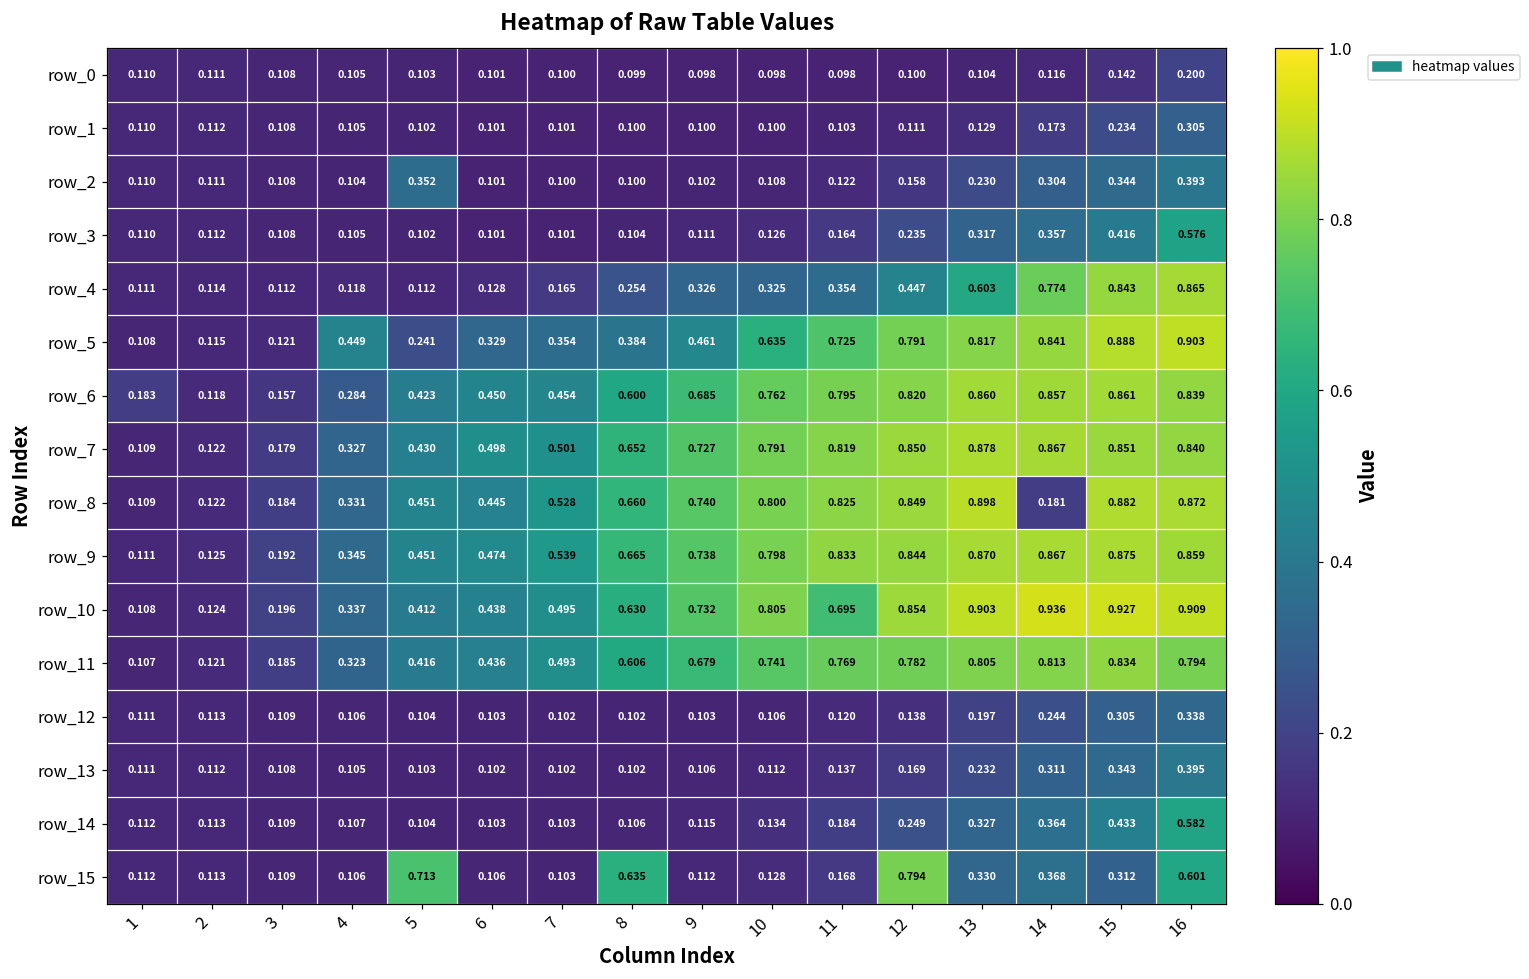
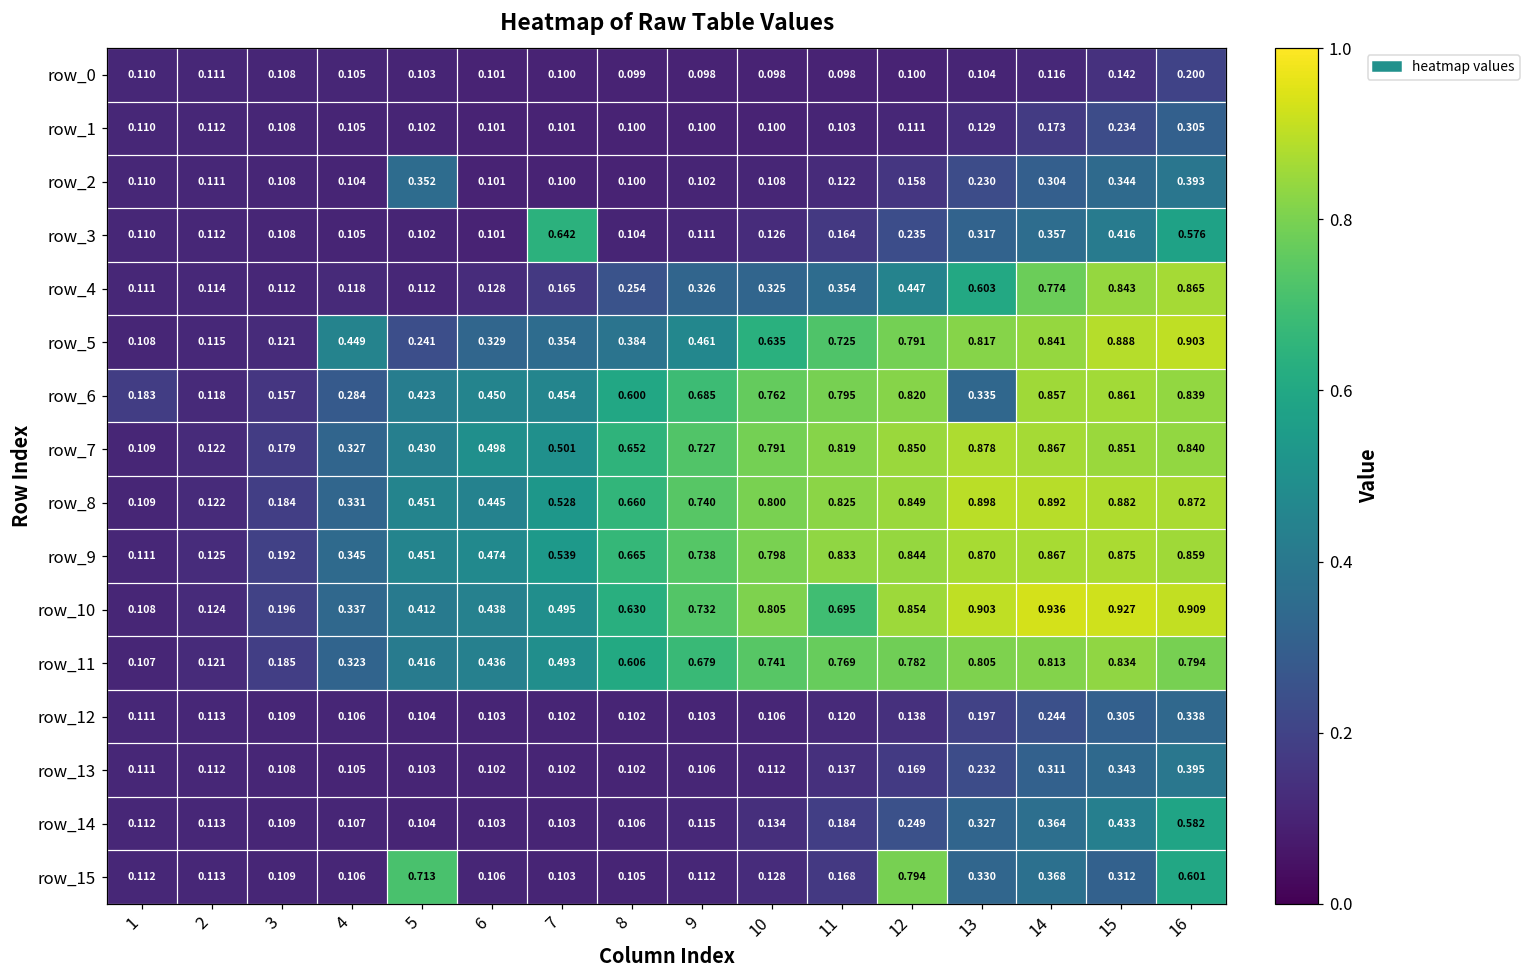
  {
    "row_3": {
      "1": 0.110,
      "2": 0.112,
      "3": 0.108,
      "4": 0.105,
      "5": 0.102,
      "6": 0.101,
-     "7": 0.101,
+     "7": 0.642,
      "8": 0.104,
      "9": 0.111,
      "10": 0.126,
      "11": 0.164,
      "12": 0.235,
      "13": 0.317,
      "14": 0.357,
      "15": 0.416,
      "16": 0.576
    },
    "row_6": {
      "1": 0.183,
      "2": 0.118,
      "3": 0.157,
      "4": 0.284,
      "5": 0.423,
      "6": 0.450,
      "7": 0.454,
      "8": 0.600,
      "9": 0.685,
      "10": 0.762,
      "11": 0.795,
      "12": 0.820,
-     "13": 0.860,
+     "13": 0.335,
      "14": 0.857,
      "15": 0.861,
      "16": 0.839
    },
    "row_8": {
      "1": 0.109,
      "2": 0.122,
      "3": 0.184,
      "4": 0.331,
      "5": 0.451,
      "6": 0.445,
      "7": 0.528,
      "8": 0.660,
      "9": 0.740,
      "10": 0.800,
      "11": 0.825,
      "12": 0.849,
      "13": 0.898,
-     "14": 0.181,
+     "14": 0.892,
      "15": 0.882,
      "16": 0.872
    },
    "row_15": {
      "1": 0.112,
      "2": 0.113,
      "3": 0.109,
      "4": 0.106,
      "5": 0.713,
      "6": 0.106,
      "7": 0.103,
-     "8": 0.635,
+     "8": 0.105,
      "9": 0.112,
      "10": 0.128,
      "11": 0.168,
      "12": 0.794,
      "13": 0.330,
      "14": 0.368,
      "15": 0.312,
      "16": 0.601
    }
  }
